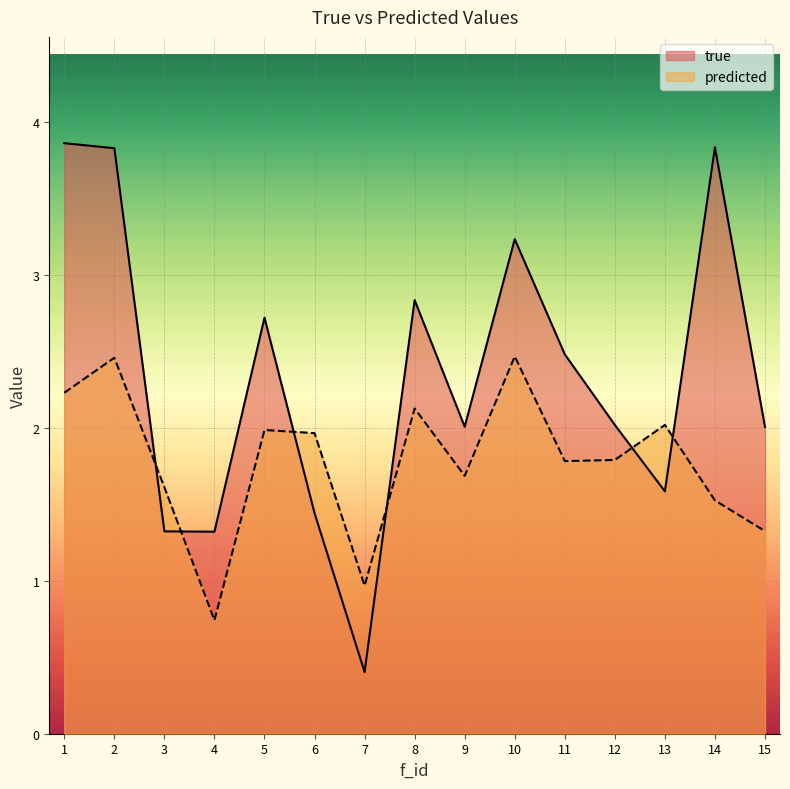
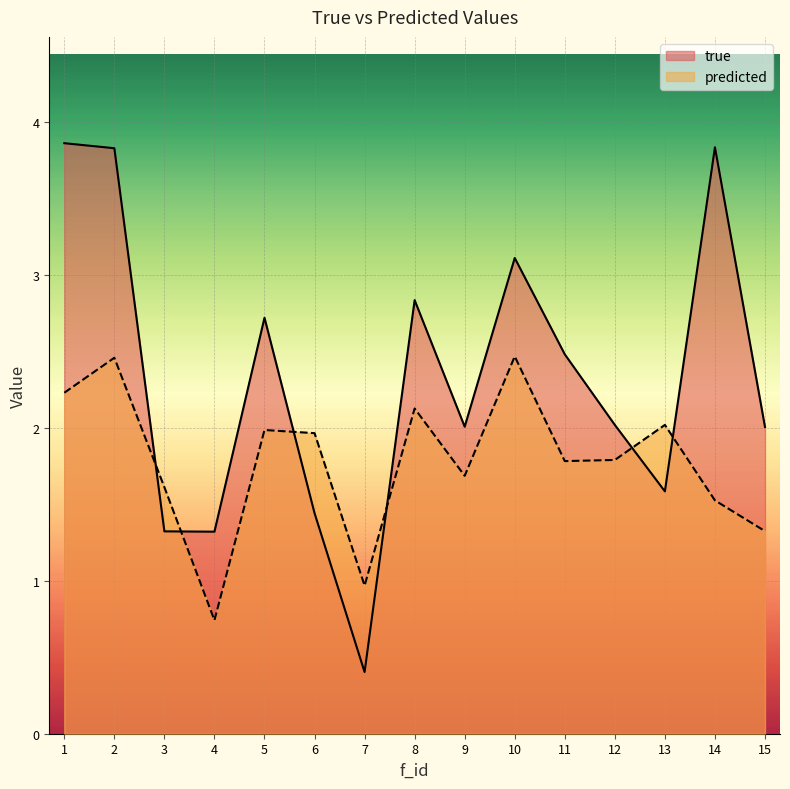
  {
    "true": {
      "1": 3.86,
      "2": 3.83,
      "3": 1.32,
      "4": 1.32,
      "5": 2.72,
      "6": 1.44,
      "7": 0.40,
      "8": 2.83,
      "9": 2.01,
-     "10": 3.23,
+     "10": 3.11,
      "11": 2.48,
      "12": 2.02,
      "13": 1.58,
      "14": 3.83,
      "15": 2.00
    },
    "predicted": {
      "1": 2.23,
      "2": 2.46,
      "3": 1.61,
      "4": 0.74,
      "5": 1.98,
      "6": 1.96,
      "7": 0.97,
      "8": 2.12,
      "9": 1.69,
      "10": 2.47,
      "11": 1.78,
      "12": 1.79,
      "13": 2.02,
      "14": 1.52,
      "15": 1.32
    }
  }
